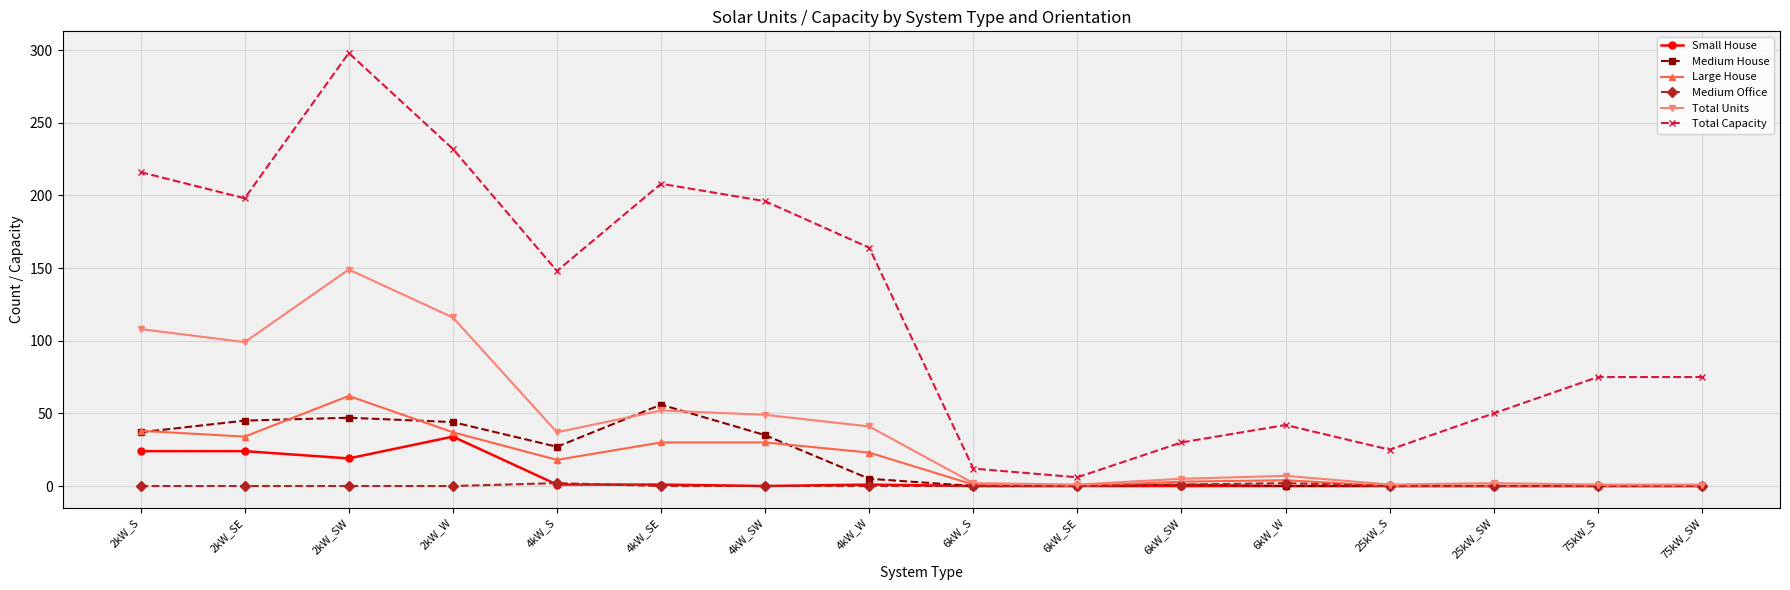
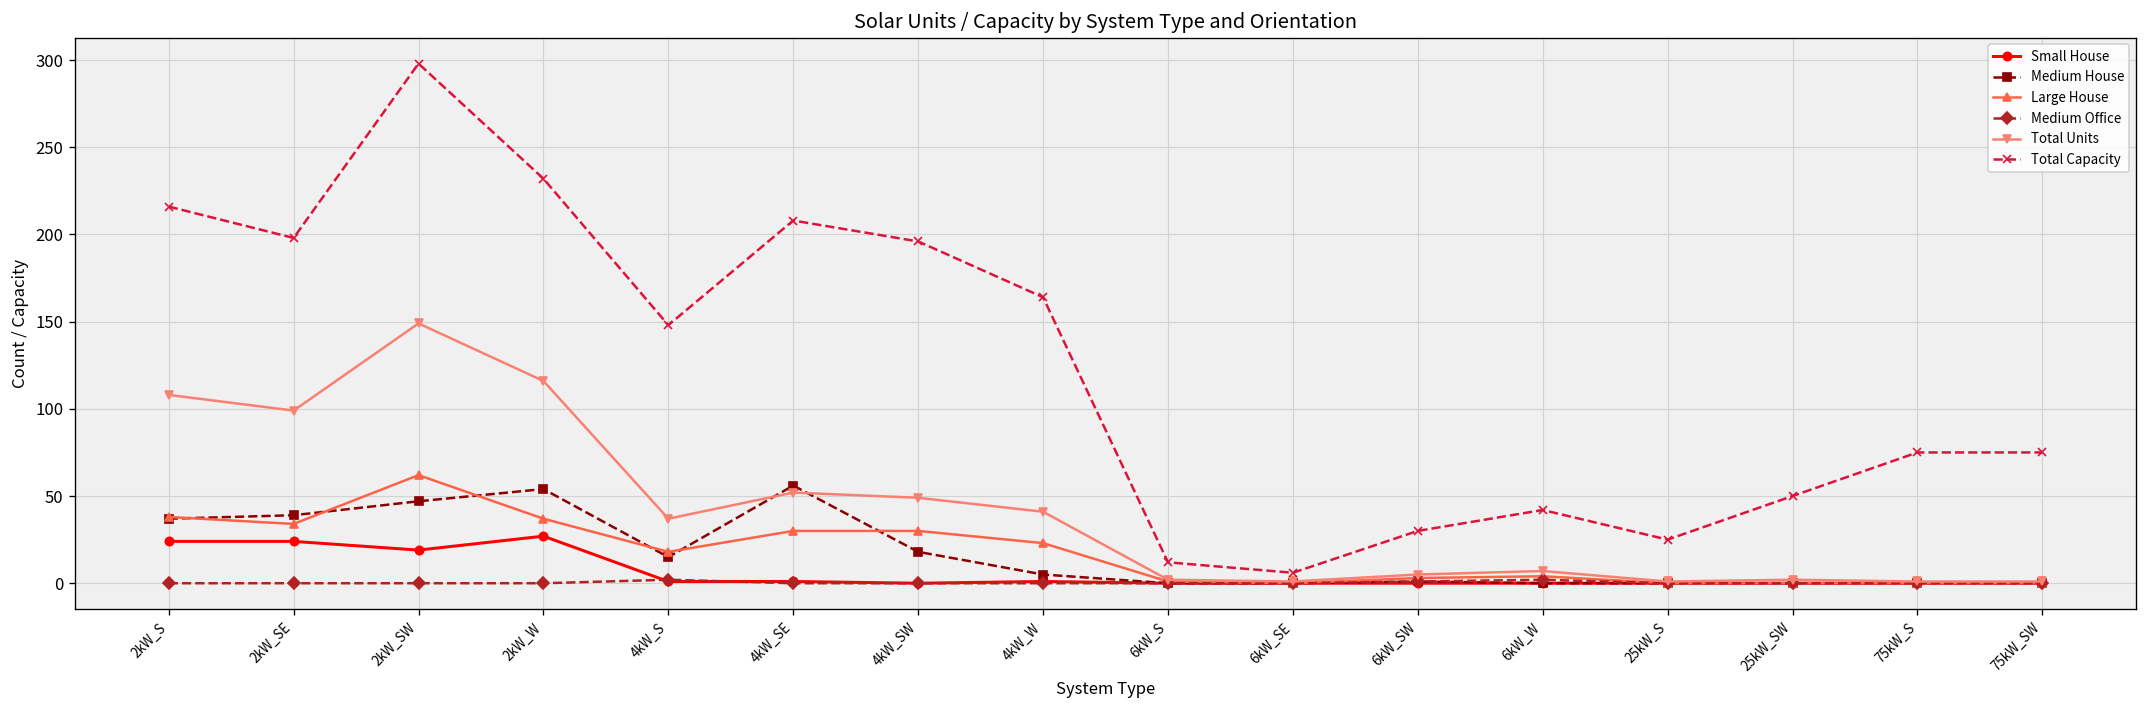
  {
    "Small House": {
      "2kW_S": 24,
      "2kW_SE": 24,
      "2kW_SW": 19,
-     "2kW_W": 34
+     "2kW_W": 27
    },
    "Medium House": {
-     "2kW_SE": 45,
+     "2kW_SE": 39,
      "2kW_SW": 47,
-     "2kW_W": 44,
-     "4kW_S": 27,
+     "2kW_W": 54,
+     "4kW_S": 15,
      "4kW_SE": 56,
-     "4kW_SW": 35,
+     "4kW_SW": 18,
      "4kW_W": 5
    }
  }
